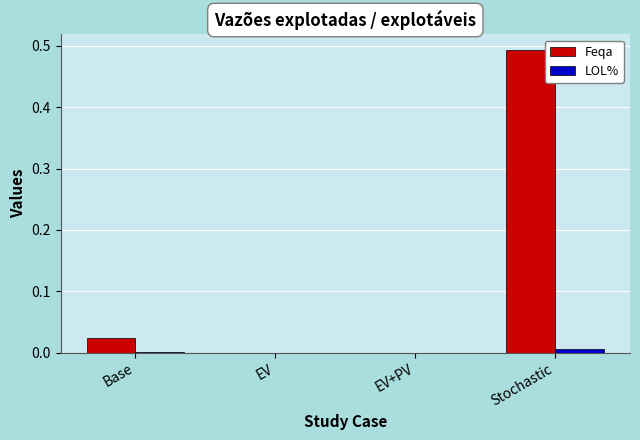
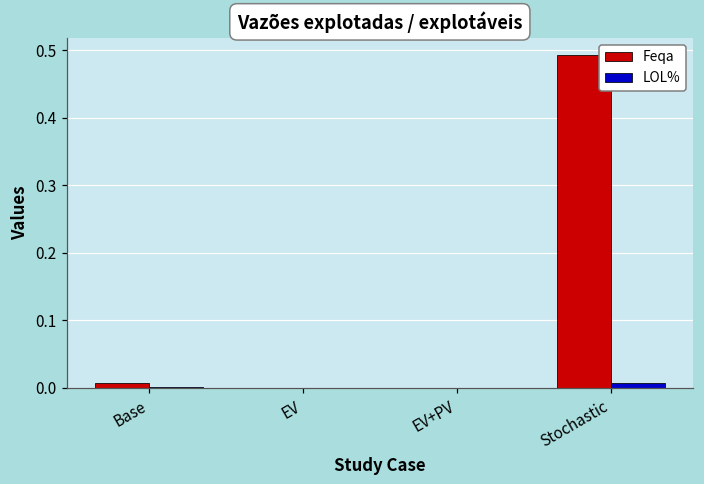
  {
    "Feqa": {
-     "Base": 0.02,
+     "Base": 0.01,
      "EV": 0.00,
      "EV+PV": 0.00,
      "Stochastic": 0.49
    },
    "LOL%": {
      "EV": 0.00,
      "EV+PV": 0.00,
      "Stochastic": 0.01
    }
  }
